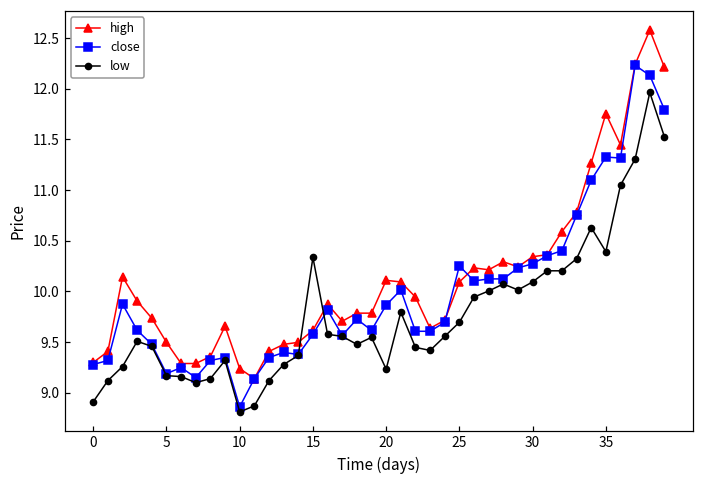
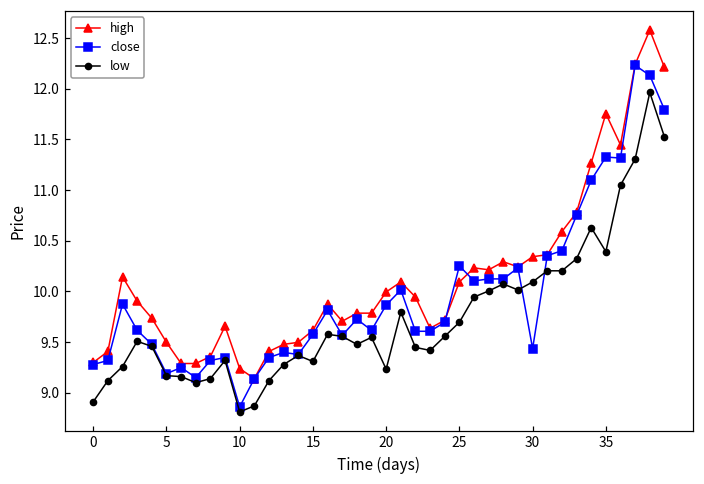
  {
    "high": {
      "5": 9.5,
      "10": 9.2,
      "15": 9.6,
-     "20": 10.1,
+     "20": 10.0,
      "25": 10.1,
      "30": 10.3,
      "35": 11.8
    },
    "close": {
      "10": 8.9,
      "15": 9.6,
      "20": 9.9,
      "25": 10.3,
-     "30": 10.3,
+     "30": 9.4,
      "35": 11.3
    },
    "low": {
      "0": 8.9,
      "10": 8.8,
-     "15": 10.3,
+     "15": 9.3,
      "20": 9.2,
      "25": 9.7,
      "30": 10.1,
      "35": 10.4
    }
  }
